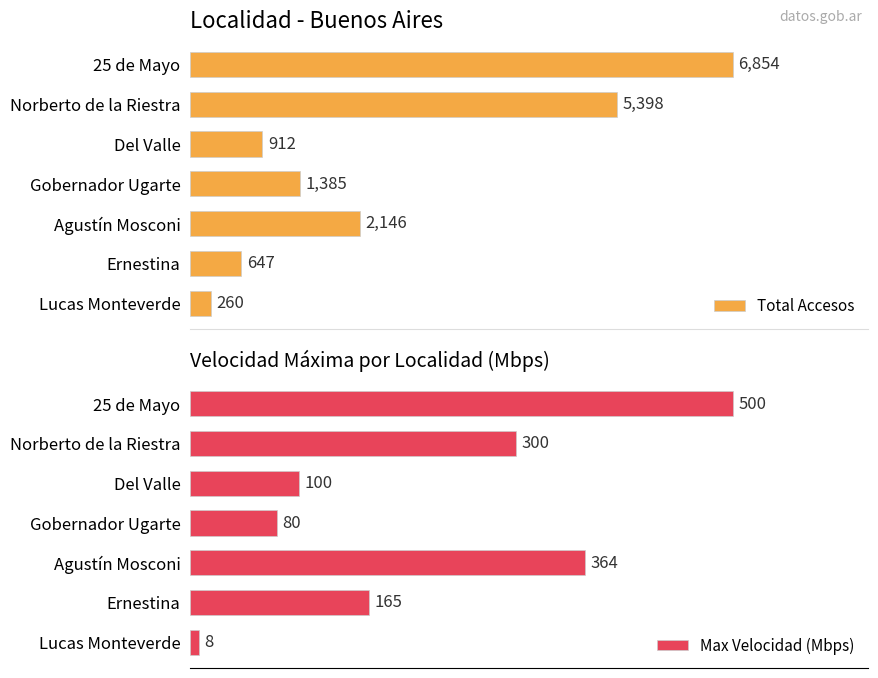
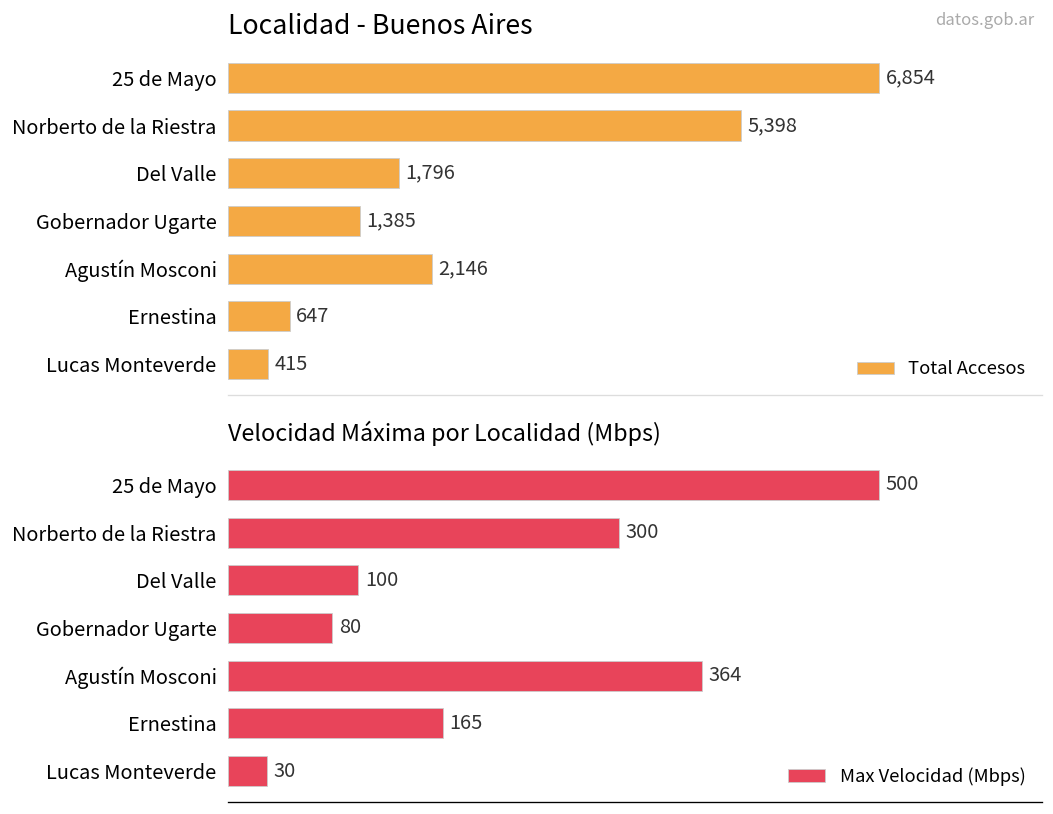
  {
    "Localidad - Buenos Aires": {
      "25 de Mayo": "6,854",
      "Norberto de la Riestra": "5,398",
-     "Del Valle": "912",
+     "Del Valle": "1,796",
      "Gobernador Ugarte": "1,385",
      "Agustín Mosconi": "2,146",
      "Ernestina": "647",
-     "Lucas Monteverde": "260"
+     "Lucas Monteverde": "415"
    },
    "Velocidad Máxima por Localidad (Mbps)": {
      "25 de Mayo": "500",
      "Norberto de la Riestra": "300",
      "Del Valle": "100",
      "Gobernador Ugarte": "80",
      "Agustín Mosconi": "364",
      "Ernestina": "165",
-     "Lucas Monteverde": "8"
+     "Lucas Monteverde": "30"
    }
  }
